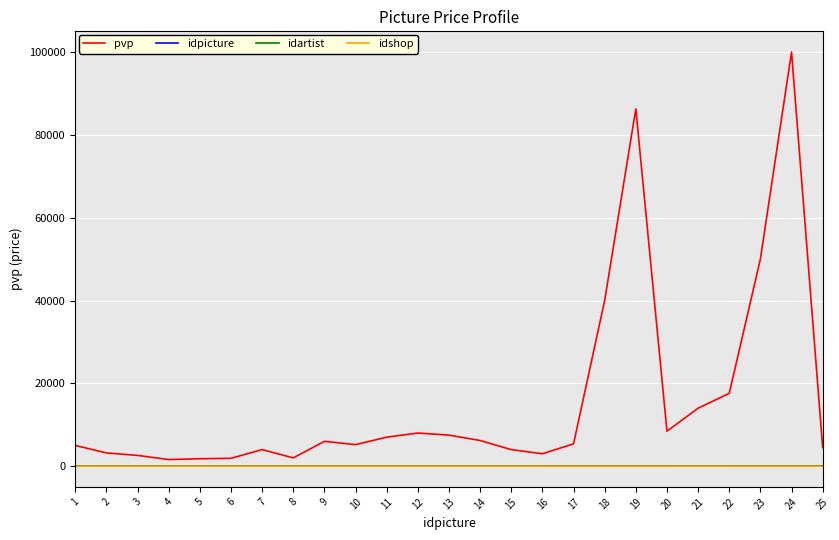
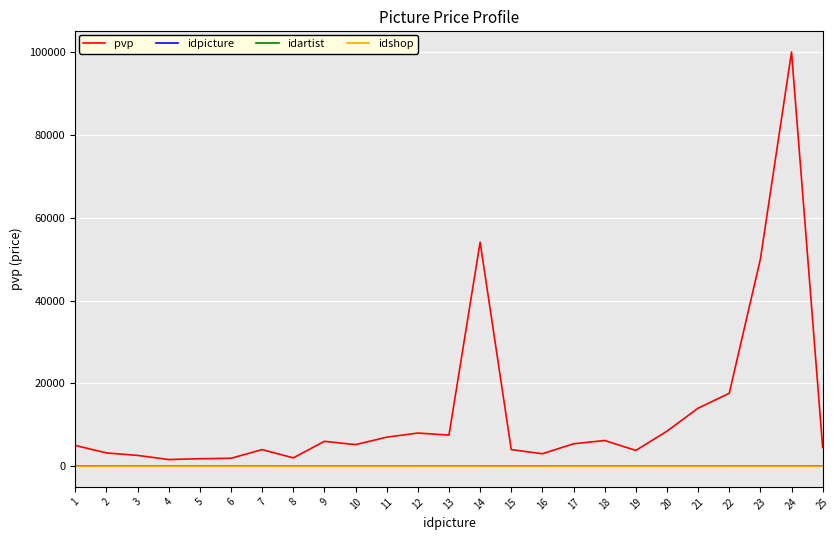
  {
    "pvp": {
      "1": 5000,
      "2": 3000,
      "3": 3000,
      "4": 2000,
      "5": 2000,
      "6": 2000,
      "7": 4000,
      "8": 2000,
      "9": 6000,
      "10": 5000,
      "11": 7000,
      "12": 8000,
      "13": 8000,
-     "14": 6000,
+     "14": 54000,
      "15": 4000,
      "16": 3000,
      "17": 5000,
-     "18": 40000,
-     "19": 86000,
+     "18": 6000,
+     "19": 4000,
      "20": 8000,
      "21": 14000,
      "22": 18000,
      "23": 50000,
      "24": 100000,
      "25": 4000
    },
    "idshop": {
      "1": 0,
      "2": 0,
      "3": 0,
      "4": 0,
      "5": 0,
      "6": 0,
      "7": 0,
      "8": 0,
      "9": 0,
      "10": 0,
      "11": 0,
      "12": 0,
      "13": 0,
      "14": 0,
      "15": 0,
      "16": 0,
      "17": 0,
      "18": 0,
      "19": 0,
      "20": 0,
      "21": 0,
      "22": 0,
      "23": 0,
      "24": 0,
      "25": 0
    }
  }
